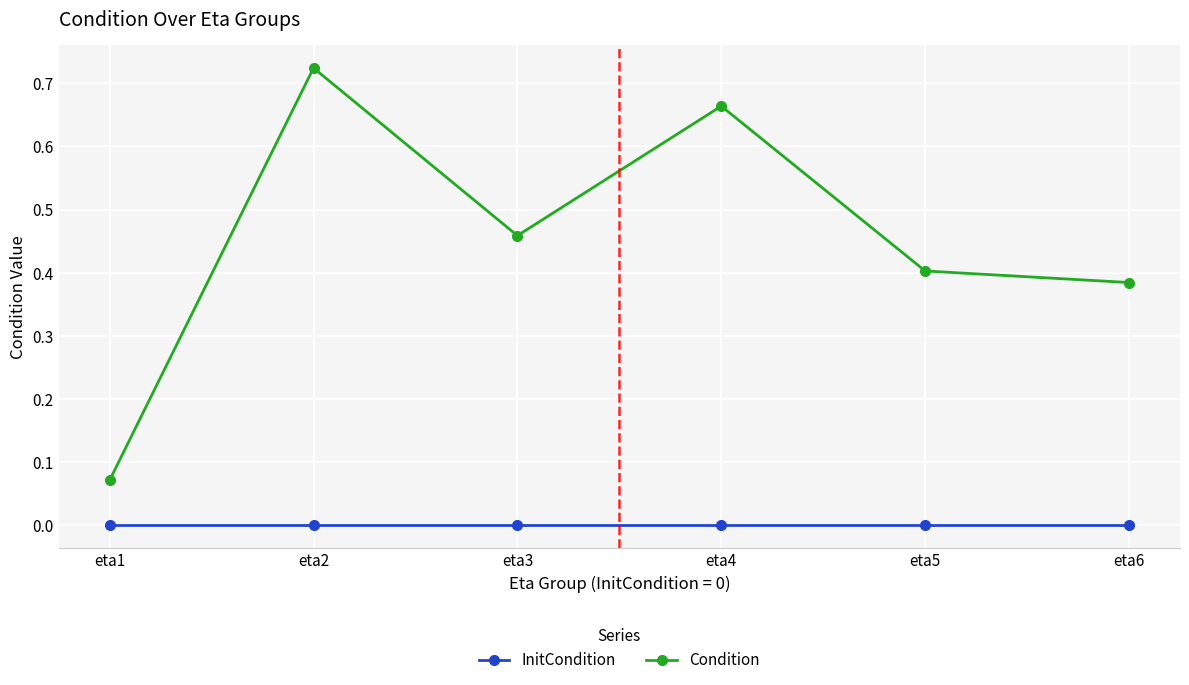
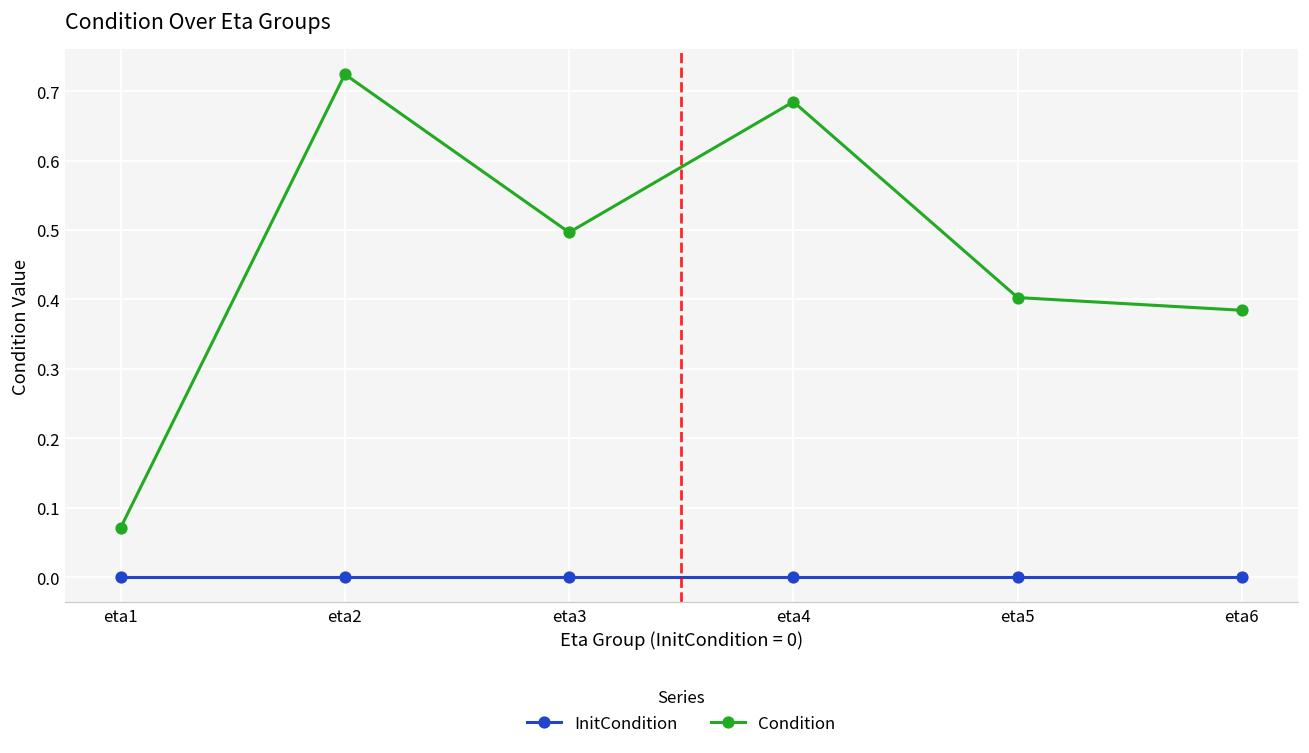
  {
    "InitCondition": {
      "eta1": 0.00,
      "eta2": 0.00,
      "eta3": 0.00,
      "eta4": 0.00,
      "eta5": 0.00,
      "eta6": 0.00
    },
    "Condition": {
      "eta1": 0.07,
      "eta2": 0.72,
-     "eta3": 0.46,
-     "eta4": 0.66,
+     "eta3": 0.50,
+     "eta4": 0.68,
      "eta5": 0.40,
      "eta6": 0.38
    }
  }
